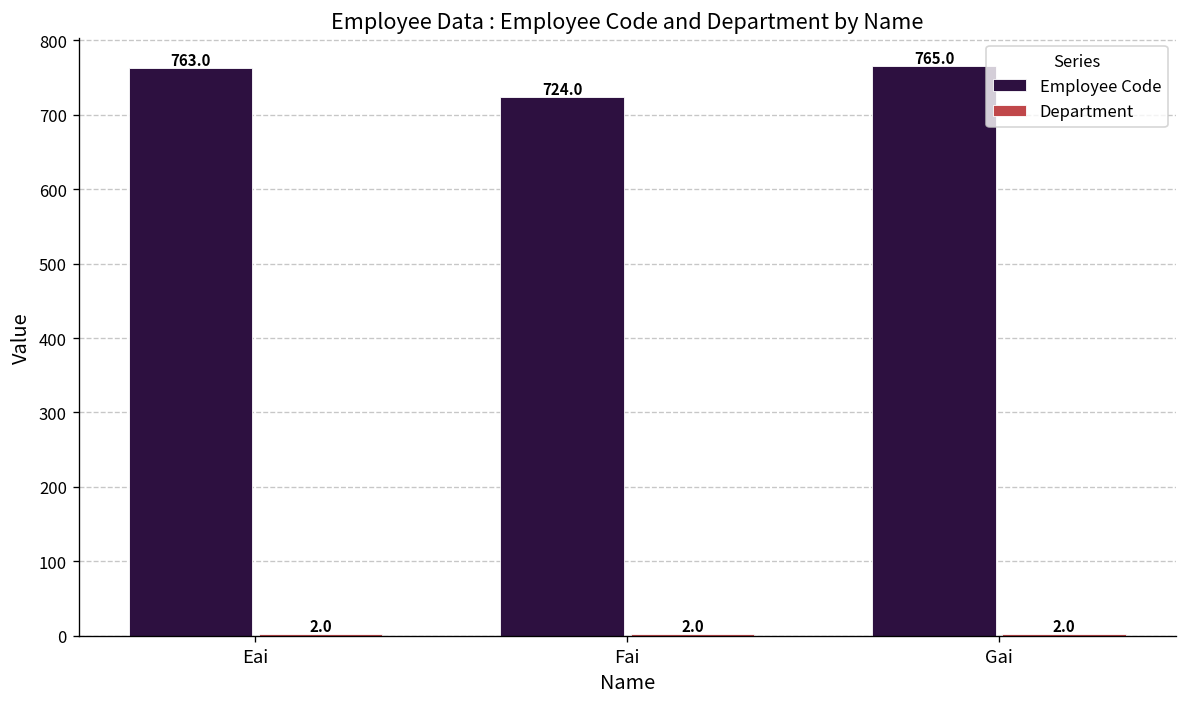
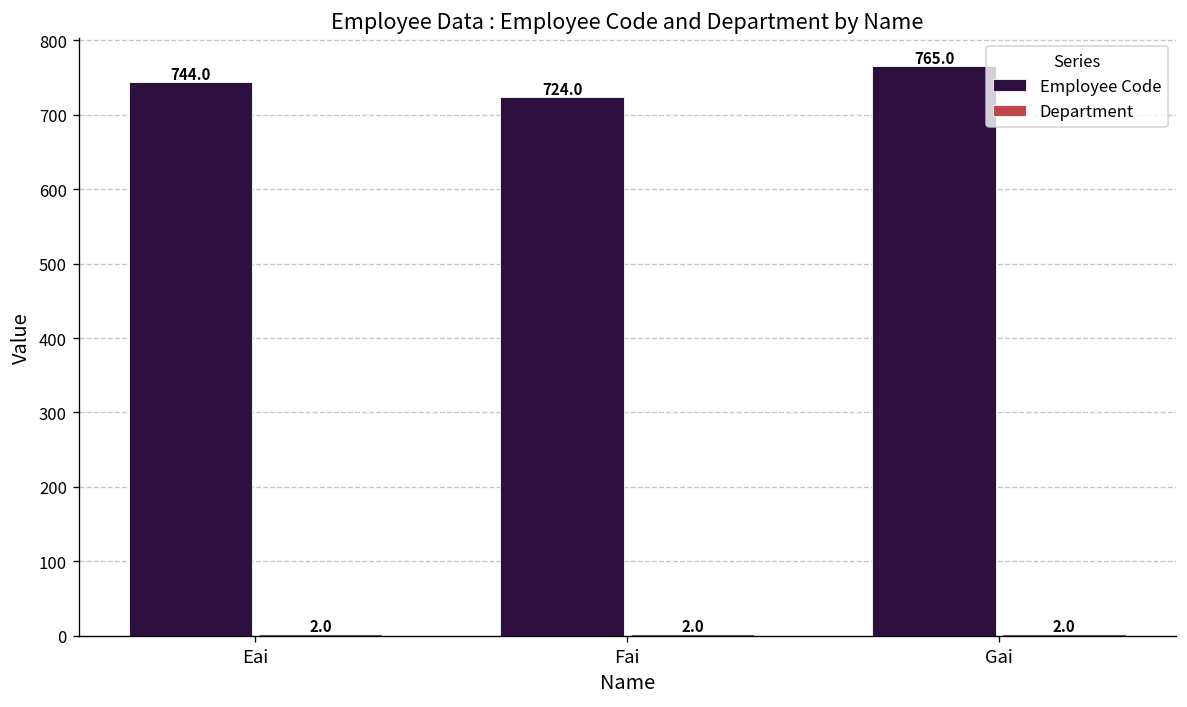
  {
    "Employee Code": {
-     "Eai": 763.0,
+     "Eai": 744.0,
      "Fai": 724.0,
      "Gai": 765.0
    },
    "Department": {
      "Eai": 2.0,
      "Fai": 2.0,
      "Gai": 2.0
    }
  }
